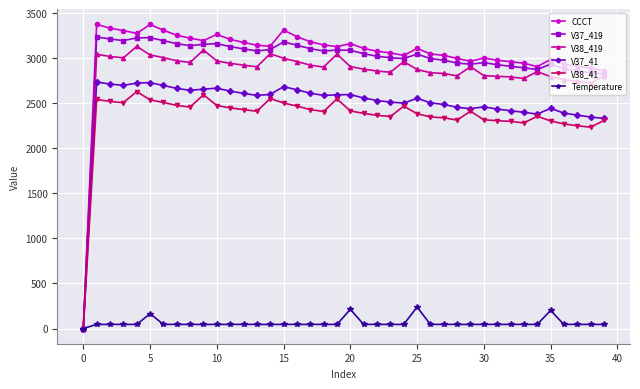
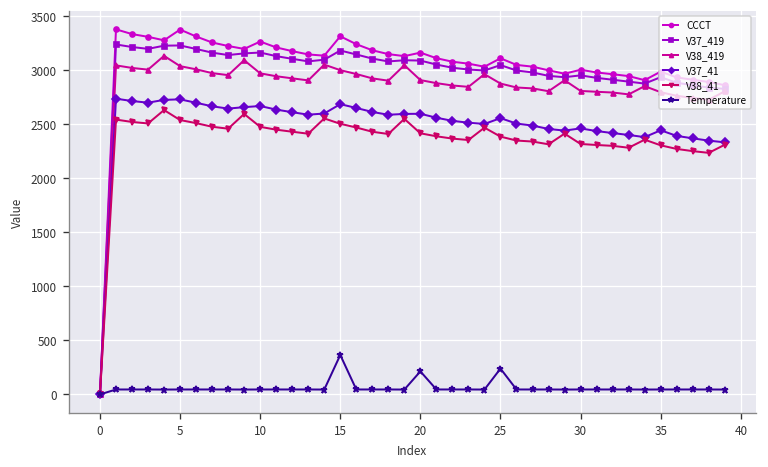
  {
    "Temperature": {
-     "5": 200,
+     "5": 0,
      "10": 0,
-     "15": 0,
+     "15": 400,
      "20": 200,
      "25": 200,
      "30": 0,
-     "35": 200
+     "35": 0
    }
  }
